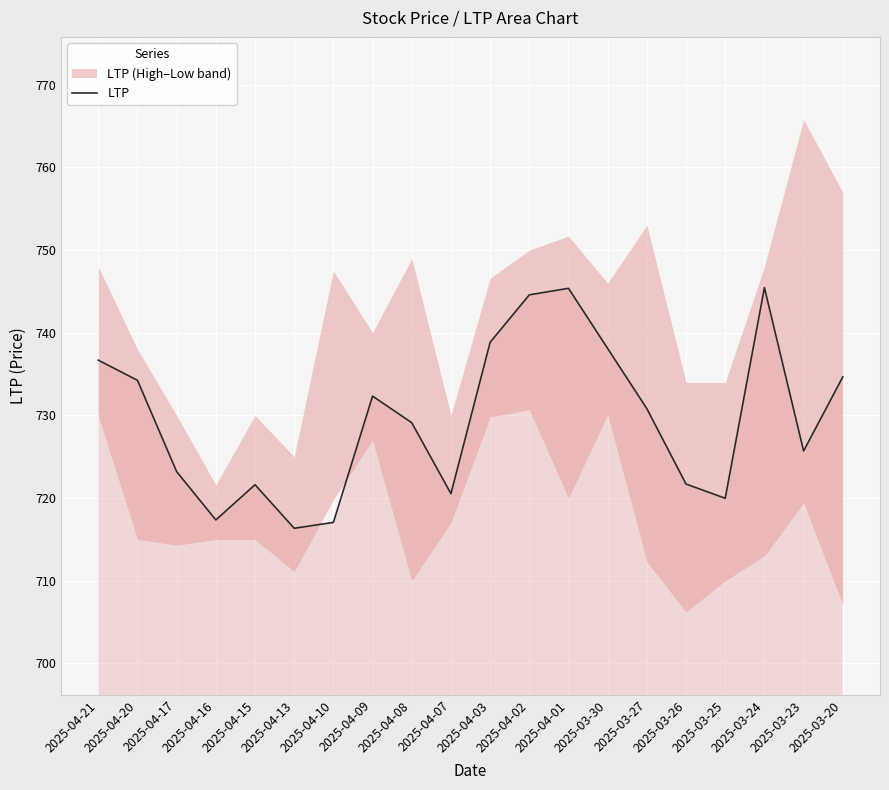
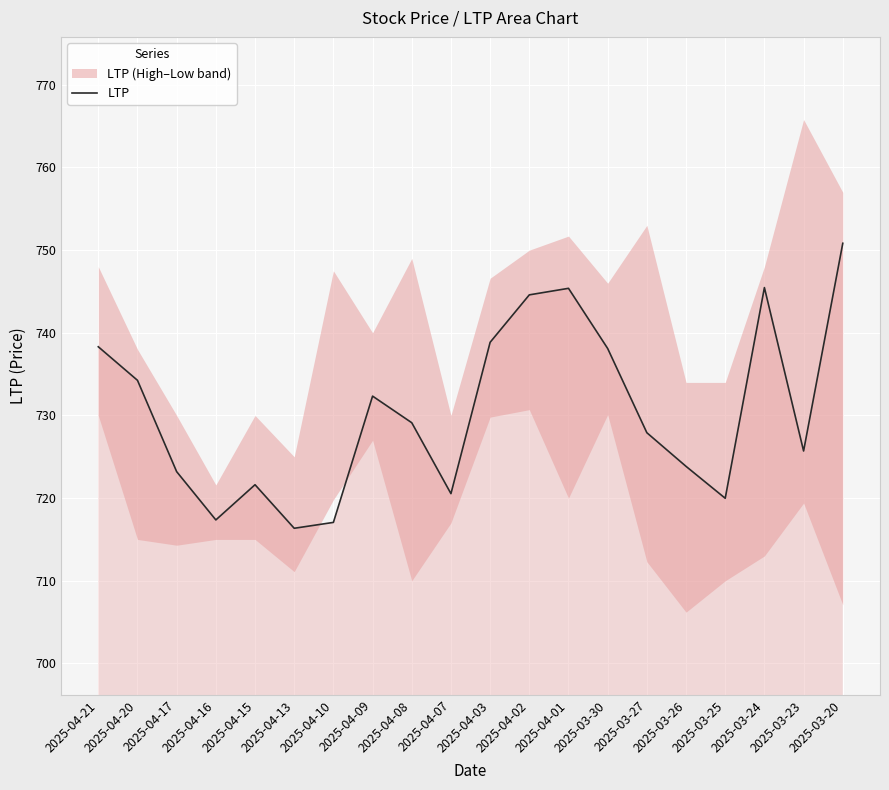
  {
    "LTP": {
-     "2025-04-21": 737,
+     "2025-04-21": 738,
      "2025-04-20": 734,
      "2025-04-17": 723,
      "2025-04-16": 717,
      "2025-04-15": 722,
      "2025-04-13": 716,
      "2025-04-10": 717,
      "2025-04-09": 732,
      "2025-04-08": 729,
      "2025-04-07": 721,
      "2025-04-03": 739,
      "2025-04-02": 745,
      "2025-04-01": 745,
      "2025-03-30": 738,
-     "2025-03-27": 731,
-     "2025-03-26": 722,
+     "2025-03-27": 728,
+     "2025-03-26": 724,
      "2025-03-25": 720,
      "2025-03-24": 745,
      "2025-03-23": 726,
-     "2025-03-20": 735
+     "2025-03-20": 751
    }
  }
